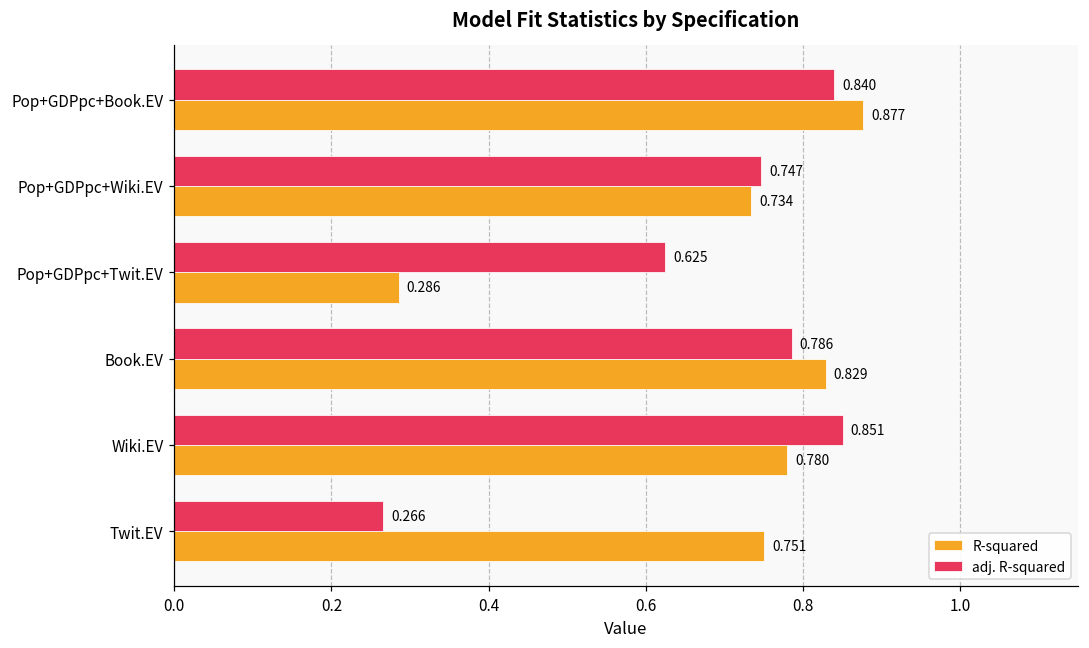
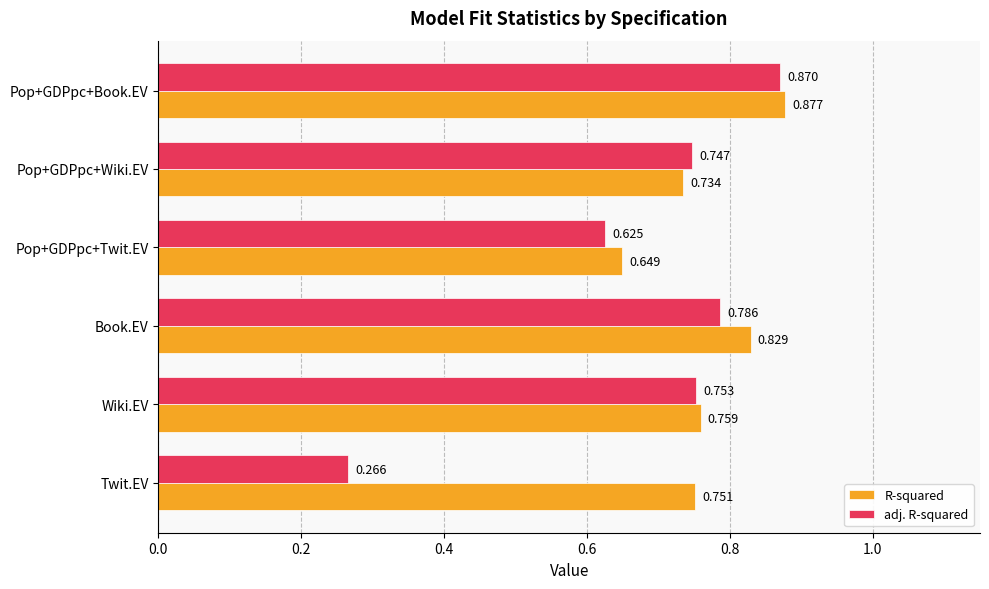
  {
    "R-squared": {
      "Pop+GDPpc+Book.EV": 0.877,
      "Pop+GDPpc+Wiki.EV": 0.734,
-     "Pop+GDPpc+Twit.EV": 0.286,
+     "Pop+GDPpc+Twit.EV": 0.649,
      "Book.EV": 0.829,
-     "Wiki.EV": 0.780,
+     "Wiki.EV": 0.759,
      "Twit.EV": 0.751
    },
    "adj. R-squared": {
-     "Pop+GDPpc+Book.EV": 0.840,
+     "Pop+GDPpc+Book.EV": 0.870,
      "Pop+GDPpc+Wiki.EV": 0.747,
      "Pop+GDPpc+Twit.EV": 0.625,
      "Book.EV": 0.786,
-     "Wiki.EV": 0.851,
+     "Wiki.EV": 0.753,
      "Twit.EV": 0.266
    }
  }
